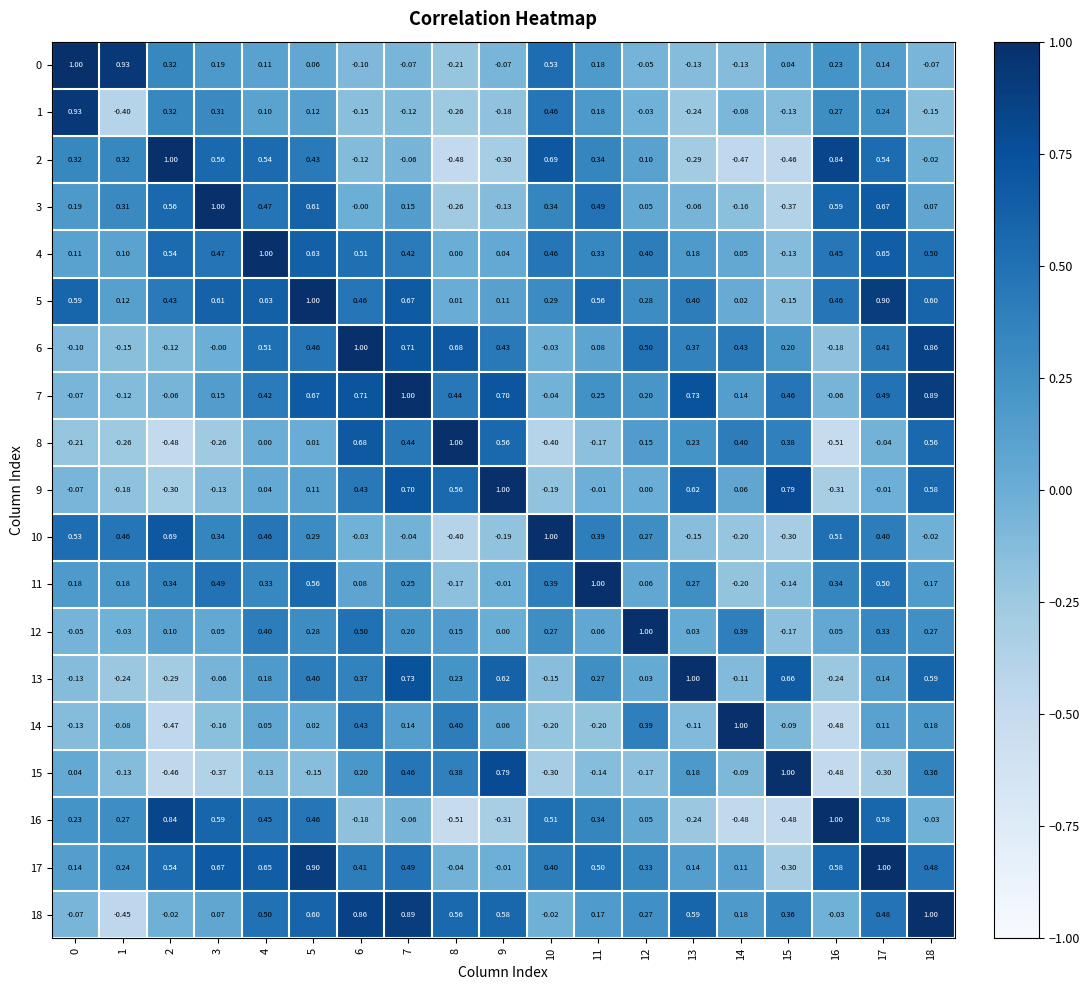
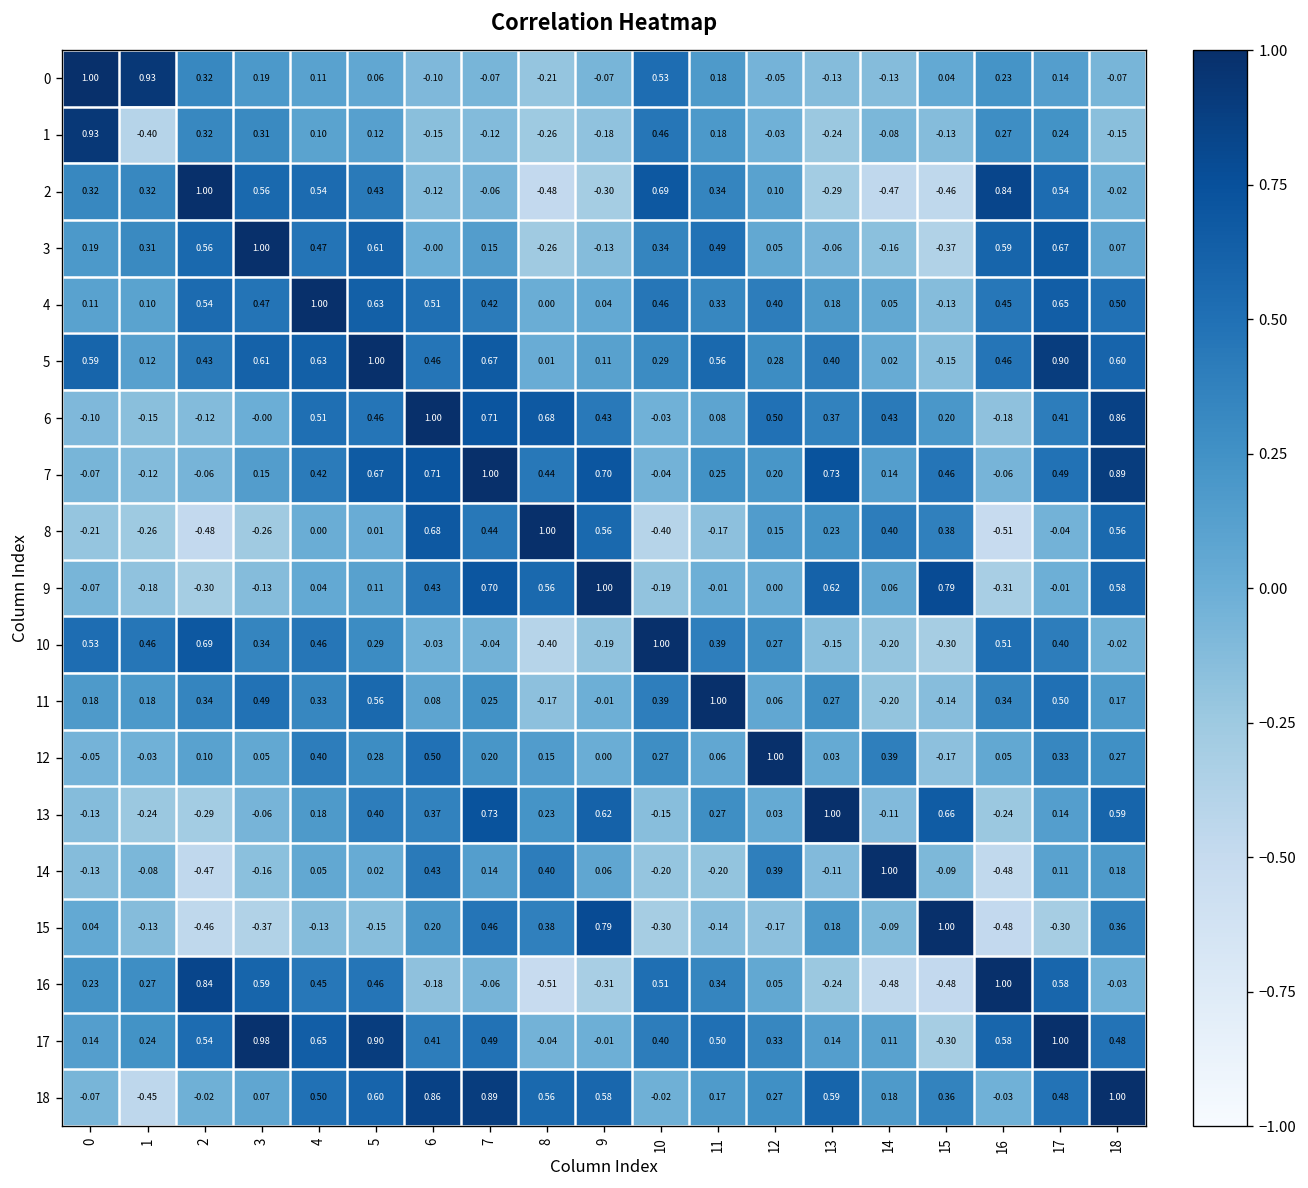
  {
    "17": {
      "0": 0.14,
      "1": 0.24,
      "2": 0.54,
-     "3": 0.67,
+     "3": 0.98,
      "4": 0.65,
      "5": 0.90,
      "6": 0.41,
      "7": 0.49,
      "8": -0.04,
      "9": -0.01,
      "10": 0.40,
      "11": 0.50,
      "12": 0.33,
      "13": 0.14,
      "14": 0.11,
      "15": -0.30,
      "16": 0.58,
      "17": 1.00,
      "18": 0.48
    }
  }
